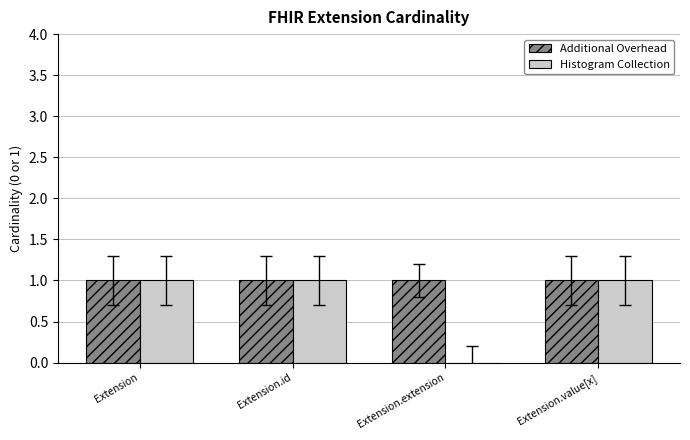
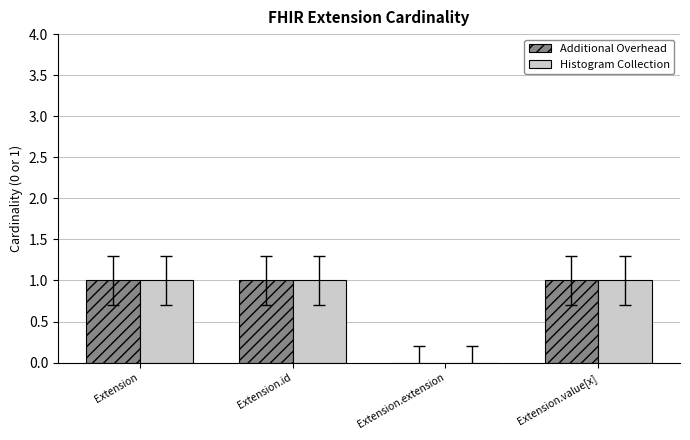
  {
    "Additional Overhead": {
      "Extension": 1,
      "Extension.id": 1,
-     "Extension.extension": 1,
+     "Extension.extension": 0,
      "Extension.value[x]": 1
    },
    "Histogram Collection": {
      "Extension": 1,
      "Extension.id": 1,
      "Extension.extension": 0,
      "Extension.value[x]": 1
    }
  }
